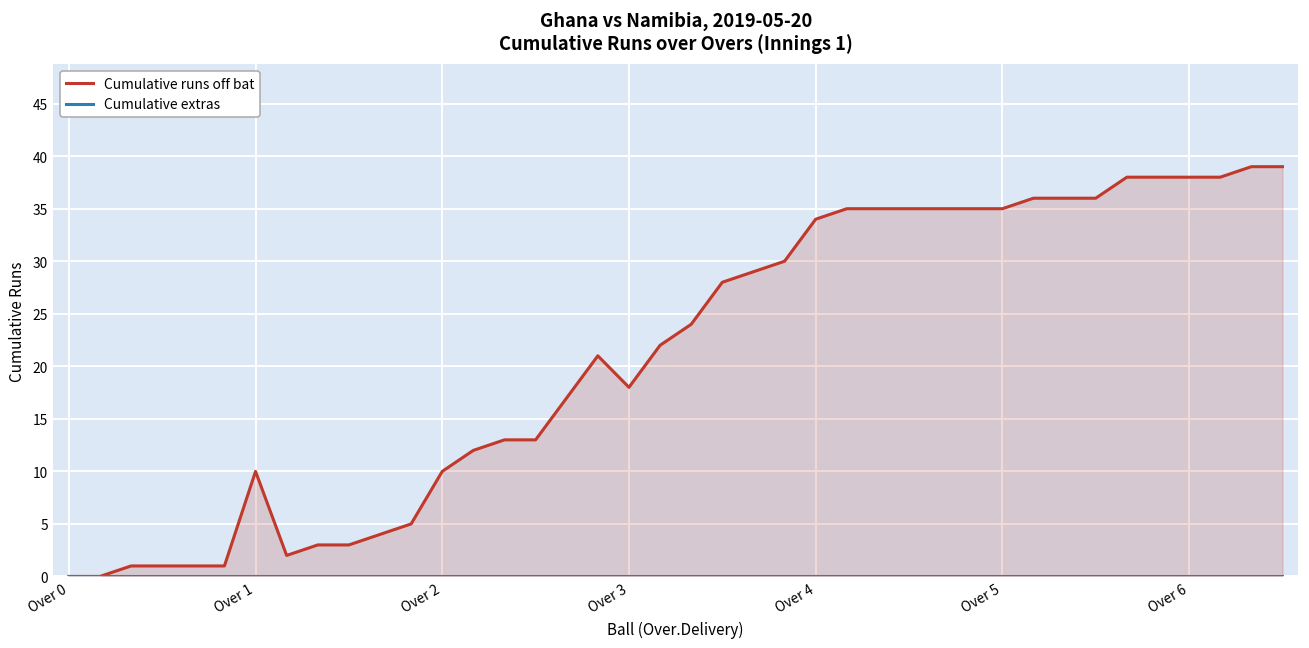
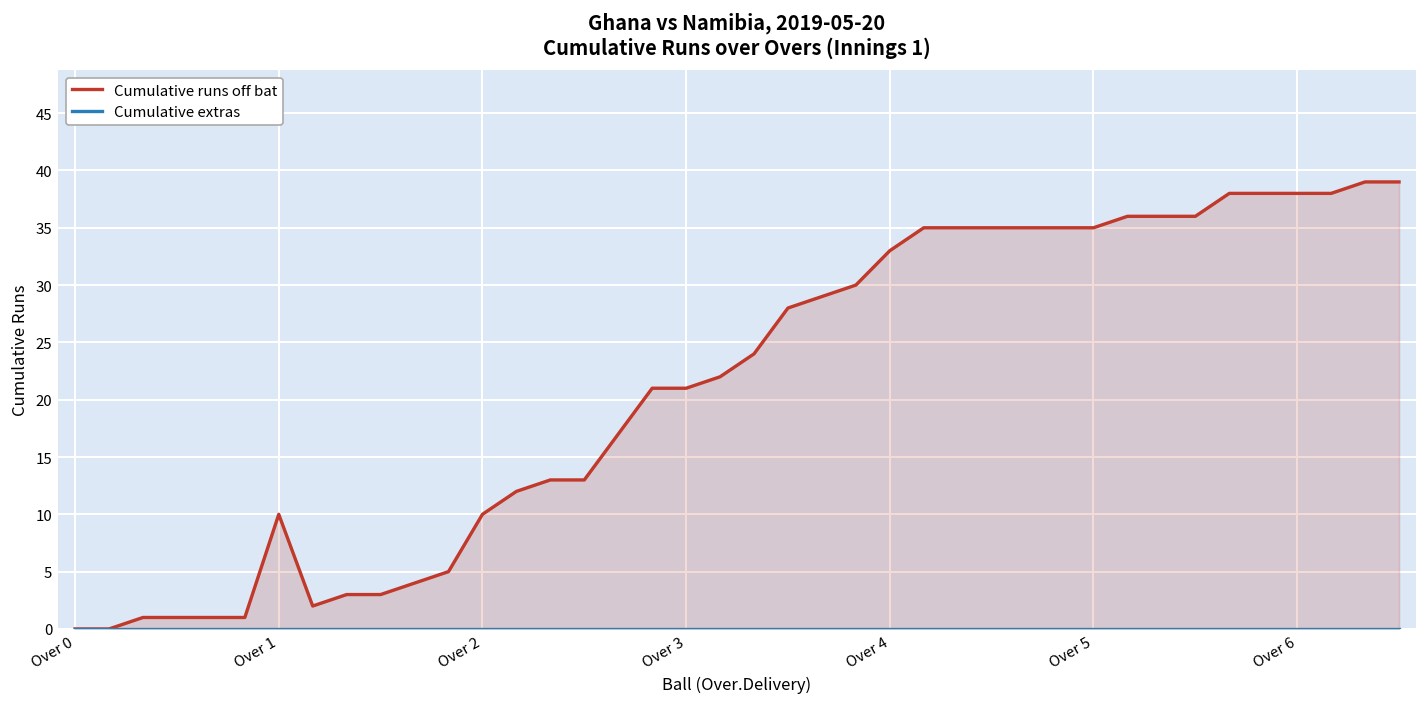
  {
    "Cumulative runs off bat": {
      "Over 1": 10,
      "Over 2": 10,
-     "Over 3": 18,
-     "Over 4": 34,
+     "Over 3": 21,
+     "Over 4": 33,
      "Over 5": 35,
      "Over 6": 38
    },
    "Cumulative extras": {
      "Over 1": 0,
      "Over 2": 0,
      "Over 3": 0,
      "Over 4": 0,
      "Over 5": 0,
      "Over 6": 0
    }
  }
